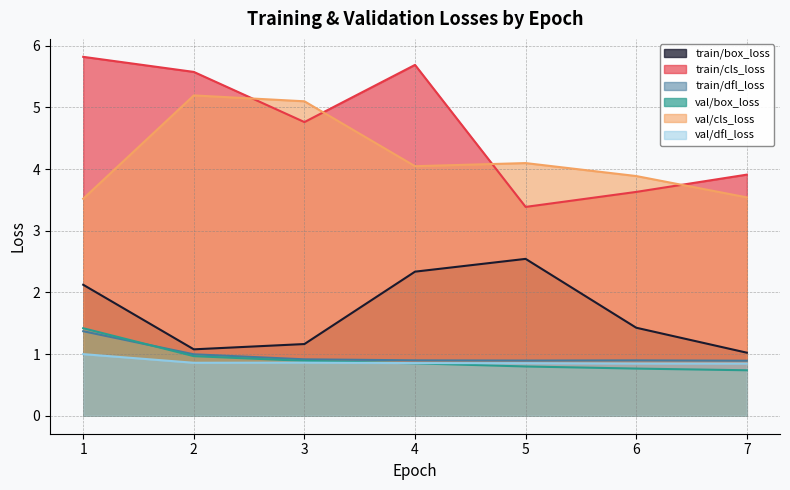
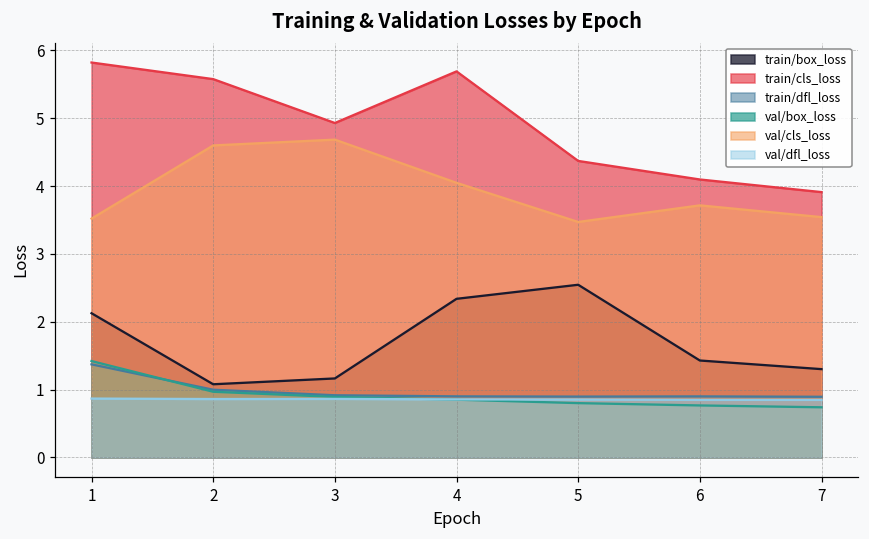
  {
    "train/box_loss": {
      "1": 2.1,
      "2": 1.1,
      "3": 1.2,
      "4": 2.3,
      "5": 2.5,
      "6": 1.4,
-     "7": 1.0
+     "7": 1.3
    },
    "train/cls_loss": {
      "1": 5.8,
      "2": 5.6,
-     "3": 4.8,
+     "3": 4.9,
      "4": 5.7,
-     "5": 3.4,
-     "6": 3.6,
+     "5": 4.4,
+     "6": 4.1,
      "7": 3.9
    },
    "val/cls_loss": {
      "1": 3.5,
-     "2": 5.2,
-     "3": 5.1,
+     "2": 4.6,
+     "3": 4.7,
      "4": 4.0,
-     "5": 4.1,
-     "6": 3.9,
+     "5": 3.5,
+     "6": 3.7,
      "7": 3.5
    },
    "val/dfl_loss": {
-     "1": 1.0,
+     "1": 0.9,
      "2": 0.9,
      "5": 0.9,
      "6": 0.8,
      "7": 0.8
    }
  }
